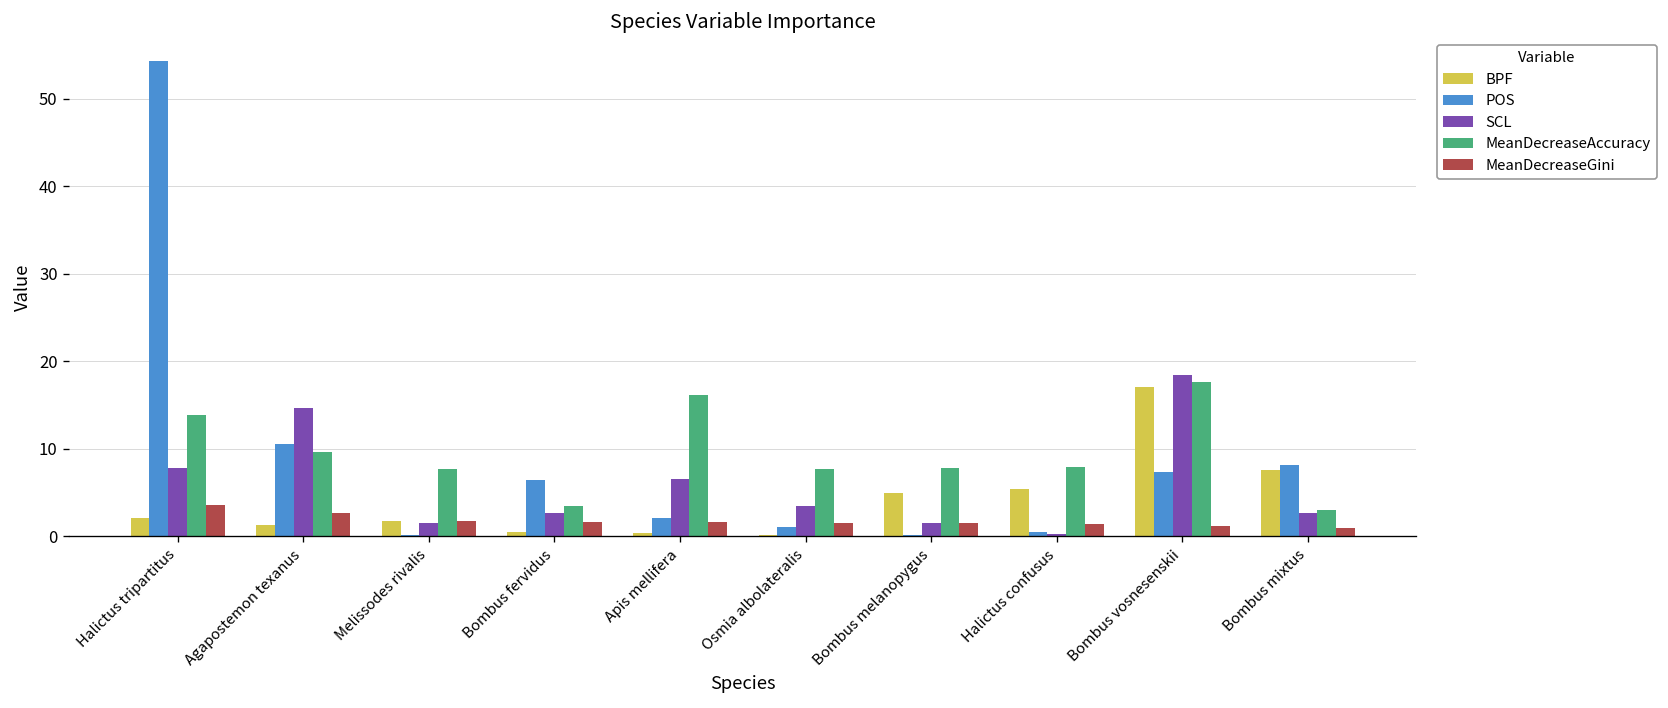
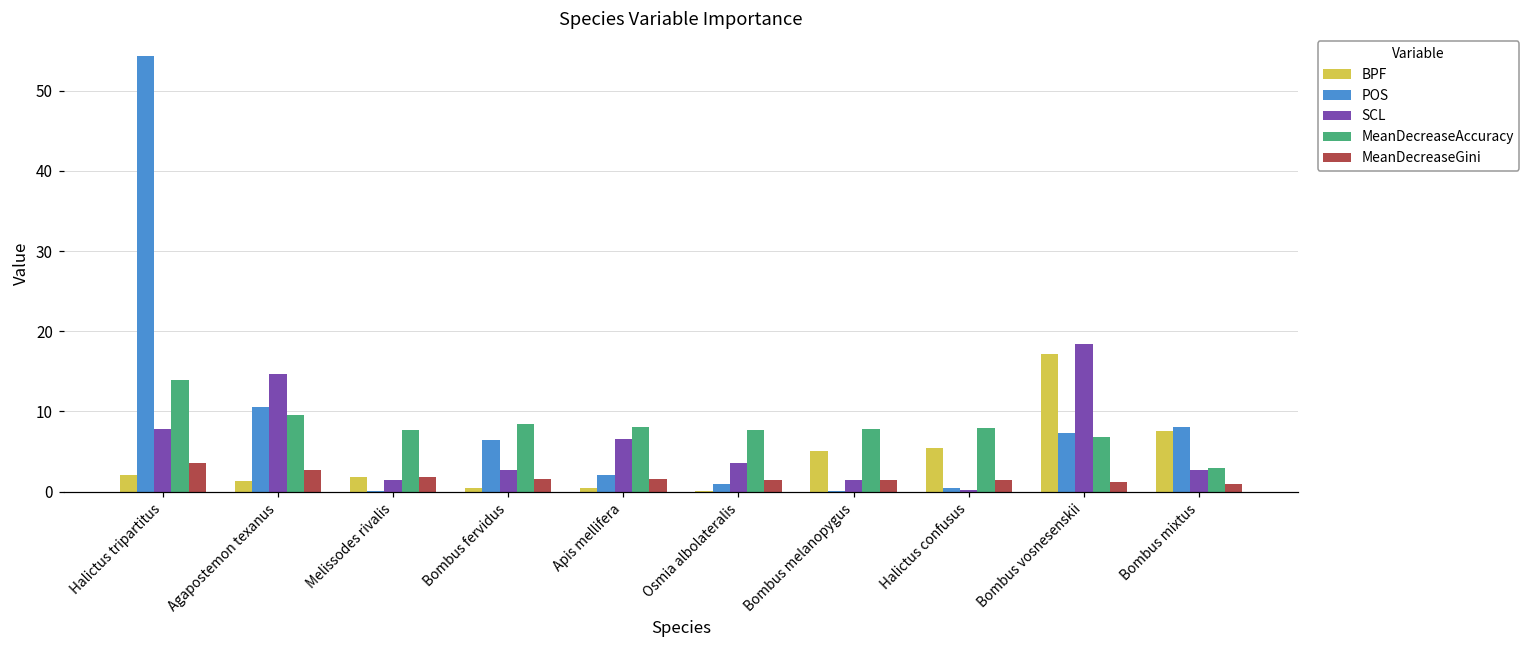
  {
    "BPF": {
      "Halictus tripartitus": 2,
      "Agapostemon texanus": 1,
      "Melissodes rivalis": 2,
      "Bombus fervidus": 1,
      "Apis mellifera": 0,
      "Bombus melanopygus": 5,
      "Halictus confusus": 5,
      "Bombus vosnesenskii": 17,
      "Bombus mixtus": 8
    },
    "POS": {
      "Halictus tripartitus": 54,
      "Agapostemon texanus": 11,
      "Bombus fervidus": 6,
      "Apis mellifera": 2,
      "Osmia albolateralis": 1,
      "Halictus confusus": 1,
      "Bombus vosnesenskii": 7,
      "Bombus mixtus": 8
    },
    "SCL": {
      "Halictus tripartitus": 8,
      "Agapostemon texanus": 15,
      "Melissodes rivalis": 2,
      "Bombus fervidus": 3,
      "Apis mellifera": 7,
      "Osmia albolateralis": 4,
      "Bombus melanopygus": 2,
      "Bombus vosnesenskii": 18,
      "Bombus mixtus": 3
    },
    "MeanDecreaseAccuracy": {
      "Halictus tripartitus": 14,
      "Agapostemon texanus": 10,
      "Melissodes rivalis": 8,
-     "Bombus fervidus": 4,
-     "Apis mellifera": 16,
+     "Bombus fervidus": 8,
+     "Apis mellifera": 8,
      "Osmia albolateralis": 8,
      "Bombus melanopygus": 8,
      "Halictus confusus": 8,
-     "Bombus vosnesenskii": 18,
+     "Bombus vosnesenskii": 7,
      "Bombus mixtus": 3
    },
    "MeanDecreaseGini": {
      "Halictus tripartitus": 4,
      "Agapostemon texanus": 3,
      "Melissodes rivalis": 2,
      "Bombus fervidus": 2,
      "Apis mellifera": 2,
      "Osmia albolateralis": 2,
      "Bombus melanopygus": 2,
      "Halictus confusus": 1,
      "Bombus vosnesenskii": 1,
      "Bombus mixtus": 1
    }
  }
